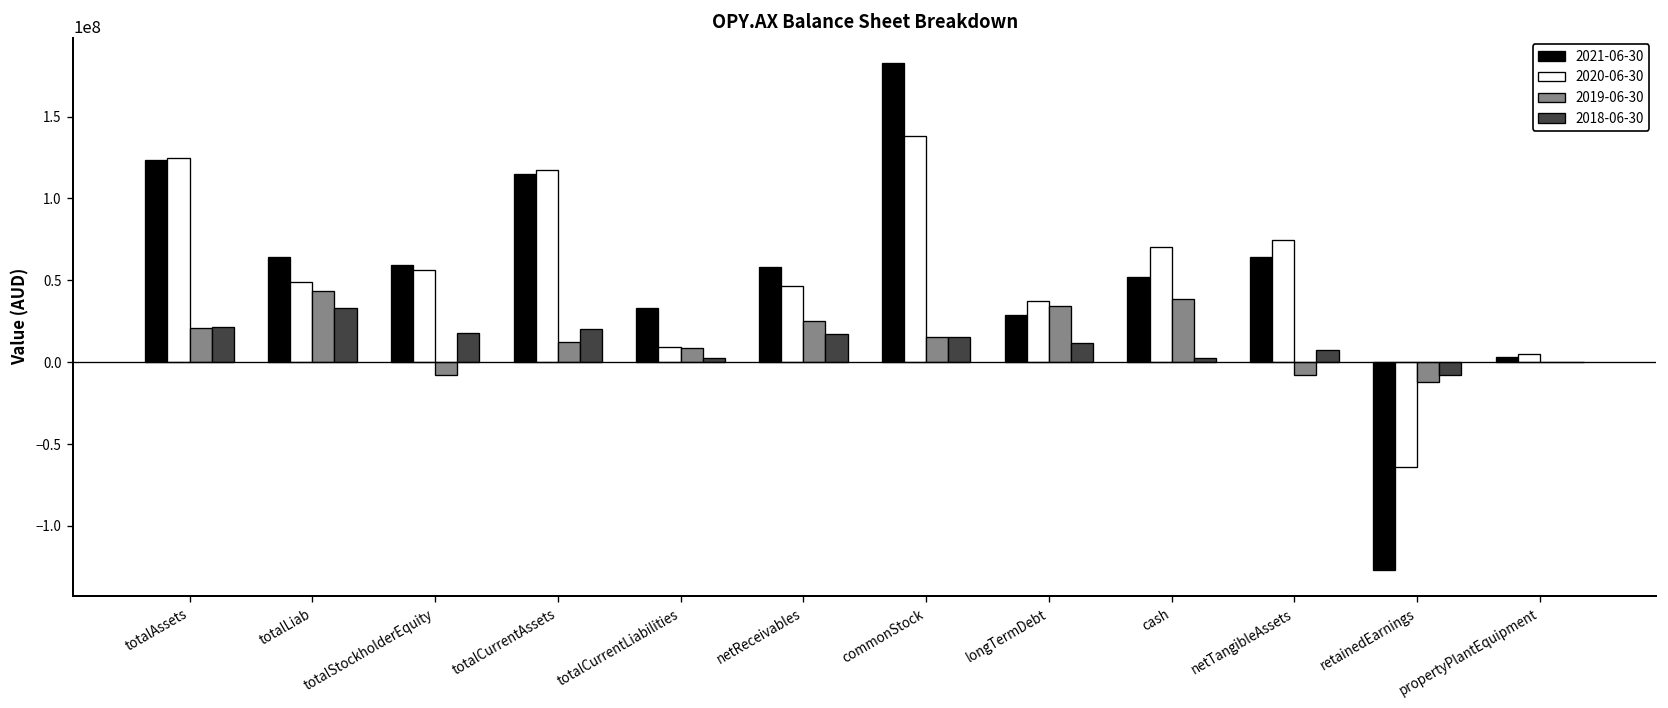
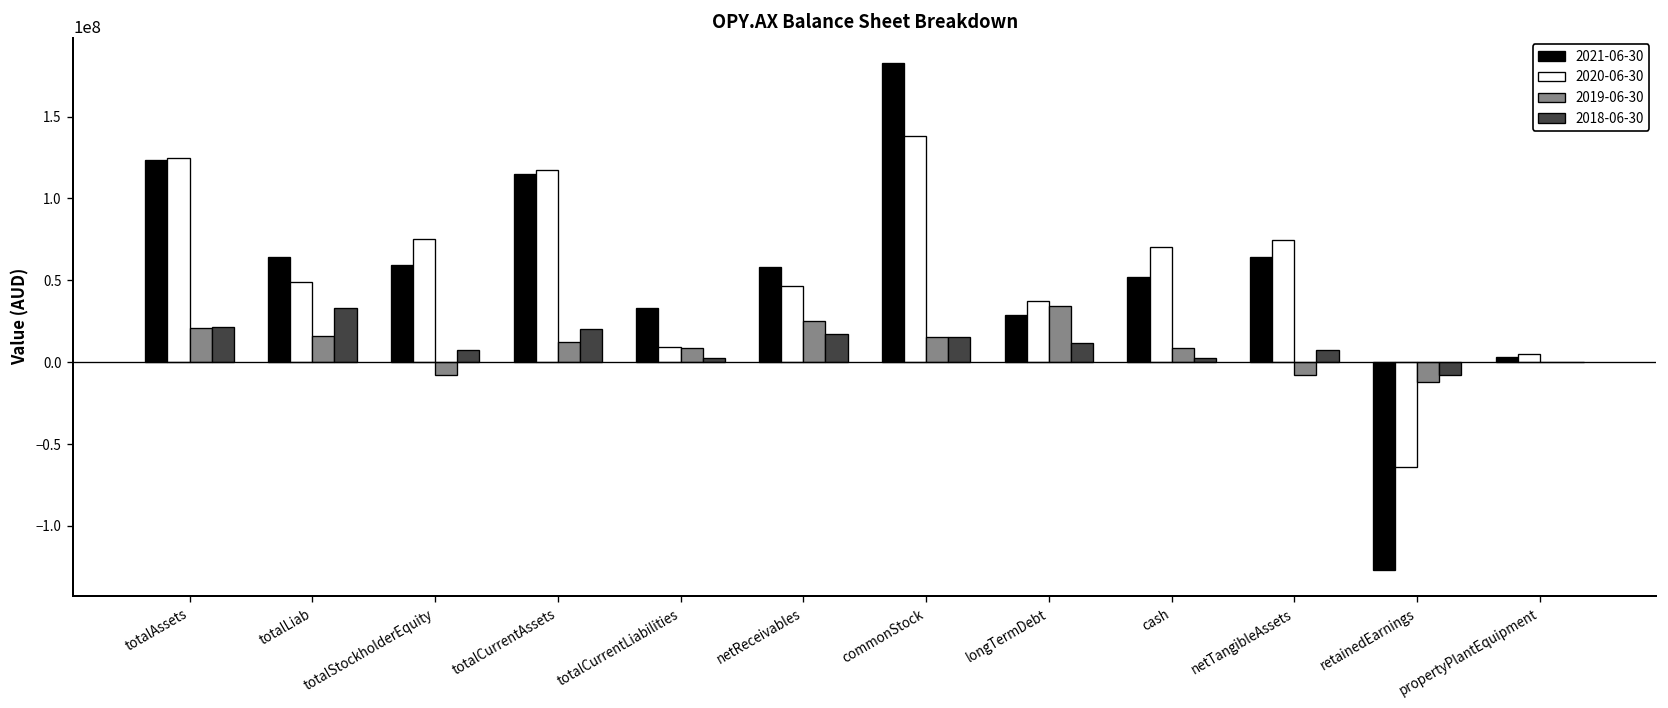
  {
    "2021-06-30": {
      "totalAssets": 124000000,
      "totalLiab": 64000000,
      "totalStockholderEquity": 59000000,
      "totalCurrentAssets": 115000000,
      "totalCurrentLiabilities": 33000000,
      "netReceivables": 58000000,
      "commonStock": 183000000,
      "longTermDebt": 29000000,
      "cash": 52000000,
      "netTangibleAssets": 64000000,
      "retainedEarnings": -127000000,
      "propertyPlantEquipment": 3000000
    },
    "2020-06-30": {
      "totalAssets": 124000000,
      "totalLiab": 49000000,
-     "totalStockholderEquity": 56000000,
+     "totalStockholderEquity": 76000000,
      "totalCurrentAssets": 117000000,
      "totalCurrentLiabilities": 9000000,
      "netReceivables": 46000000,
      "commonStock": 138000000,
      "longTermDebt": 37000000,
      "cash": 70000000,
      "netTangibleAssets": 74000000,
      "retainedEarnings": -64000000,
      "propertyPlantEquipment": 5000000
    },
    "2019-06-30": {
      "totalAssets": 21000000,
-     "totalLiab": 43000000,
+     "totalLiab": 16000000,
      "totalStockholderEquity": -8000000,
      "totalCurrentAssets": 12000000,
      "totalCurrentLiabilities": 9000000,
      "netReceivables": 25000000,
      "commonStock": 15000000,
      "longTermDebt": 34000000,
-     "cash": 39000000,
+     "cash": 9000000,
      "netTangibleAssets": -8000000,
      "retainedEarnings": -12000000
    },
    "2018-06-30": {
      "totalAssets": 22000000,
      "totalLiab": 33000000,
-     "totalStockholderEquity": 18000000,
+     "totalStockholderEquity": 7000000,
      "totalCurrentAssets": 20000000,
      "totalCurrentLiabilities": 2000000,
      "netReceivables": 17000000,
      "commonStock": 15000000,
      "longTermDebt": 12000000,
      "cash": 3000000,
      "netTangibleAssets": 7000000,
      "retainedEarnings": -8000000
    }
  }
